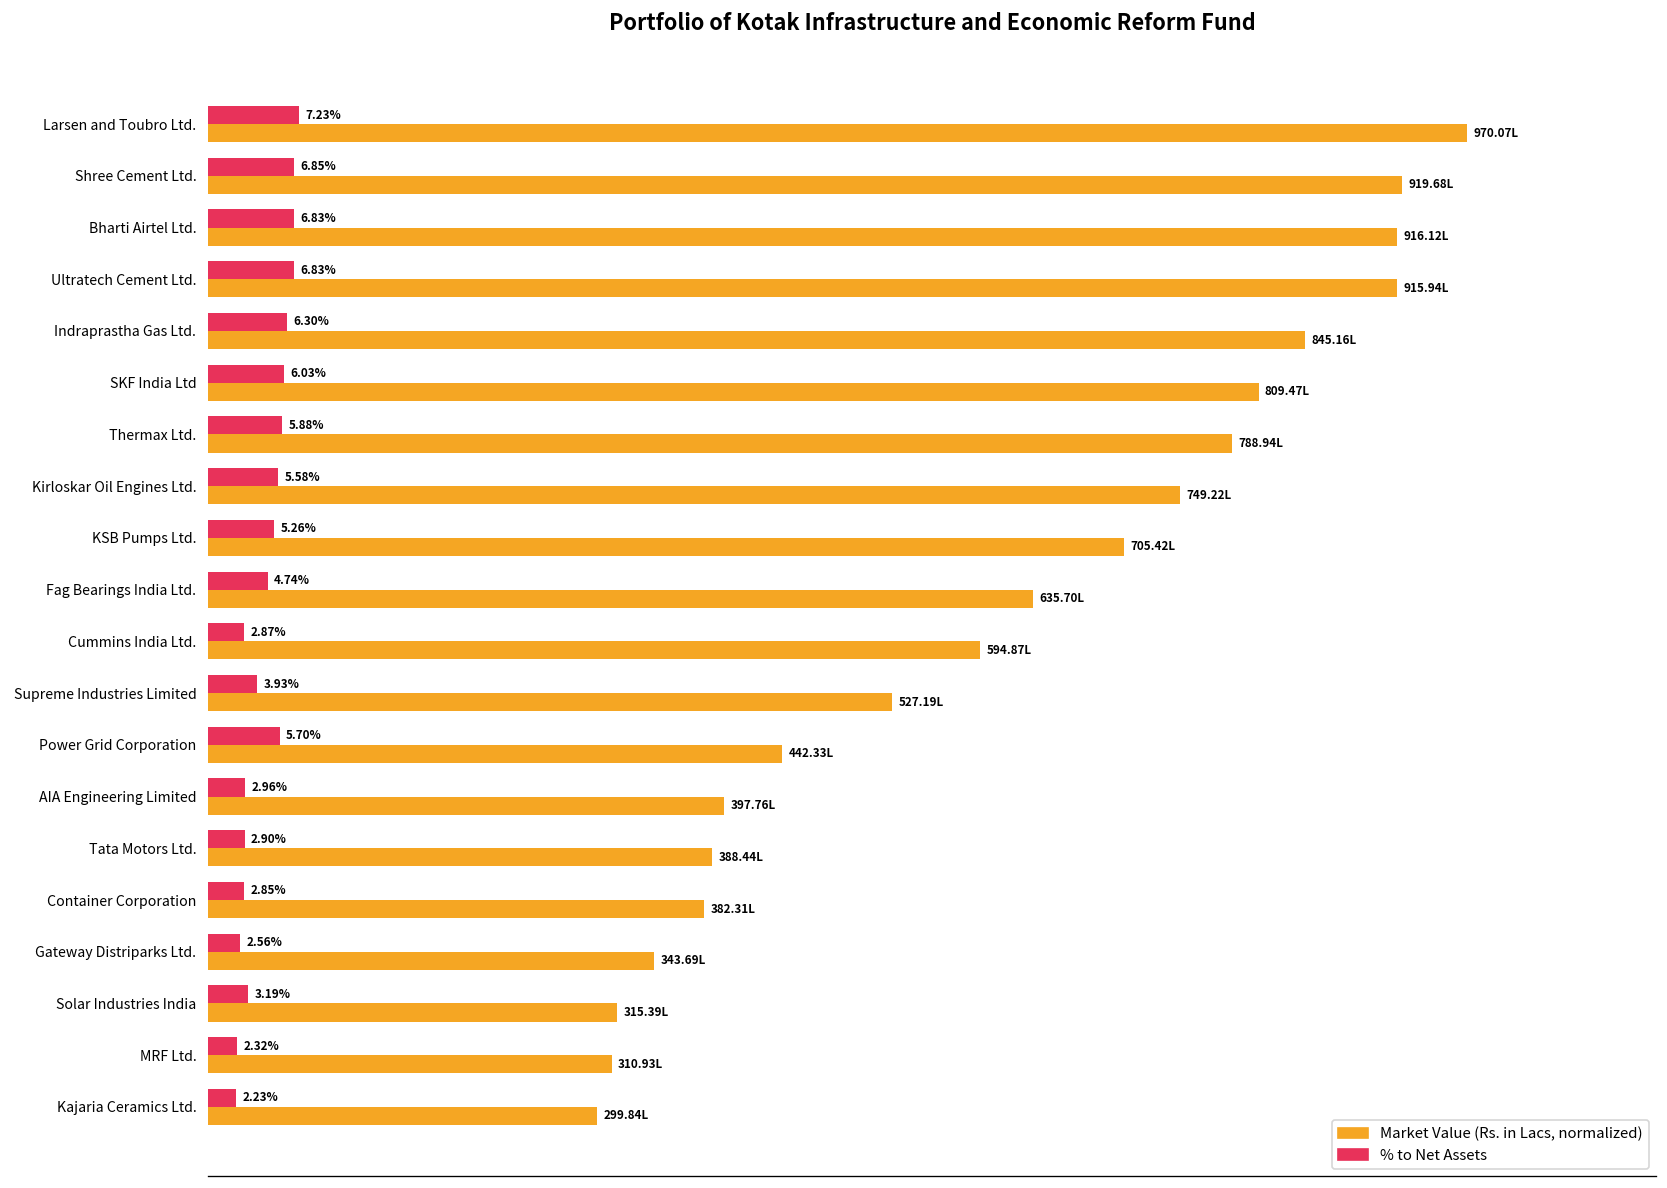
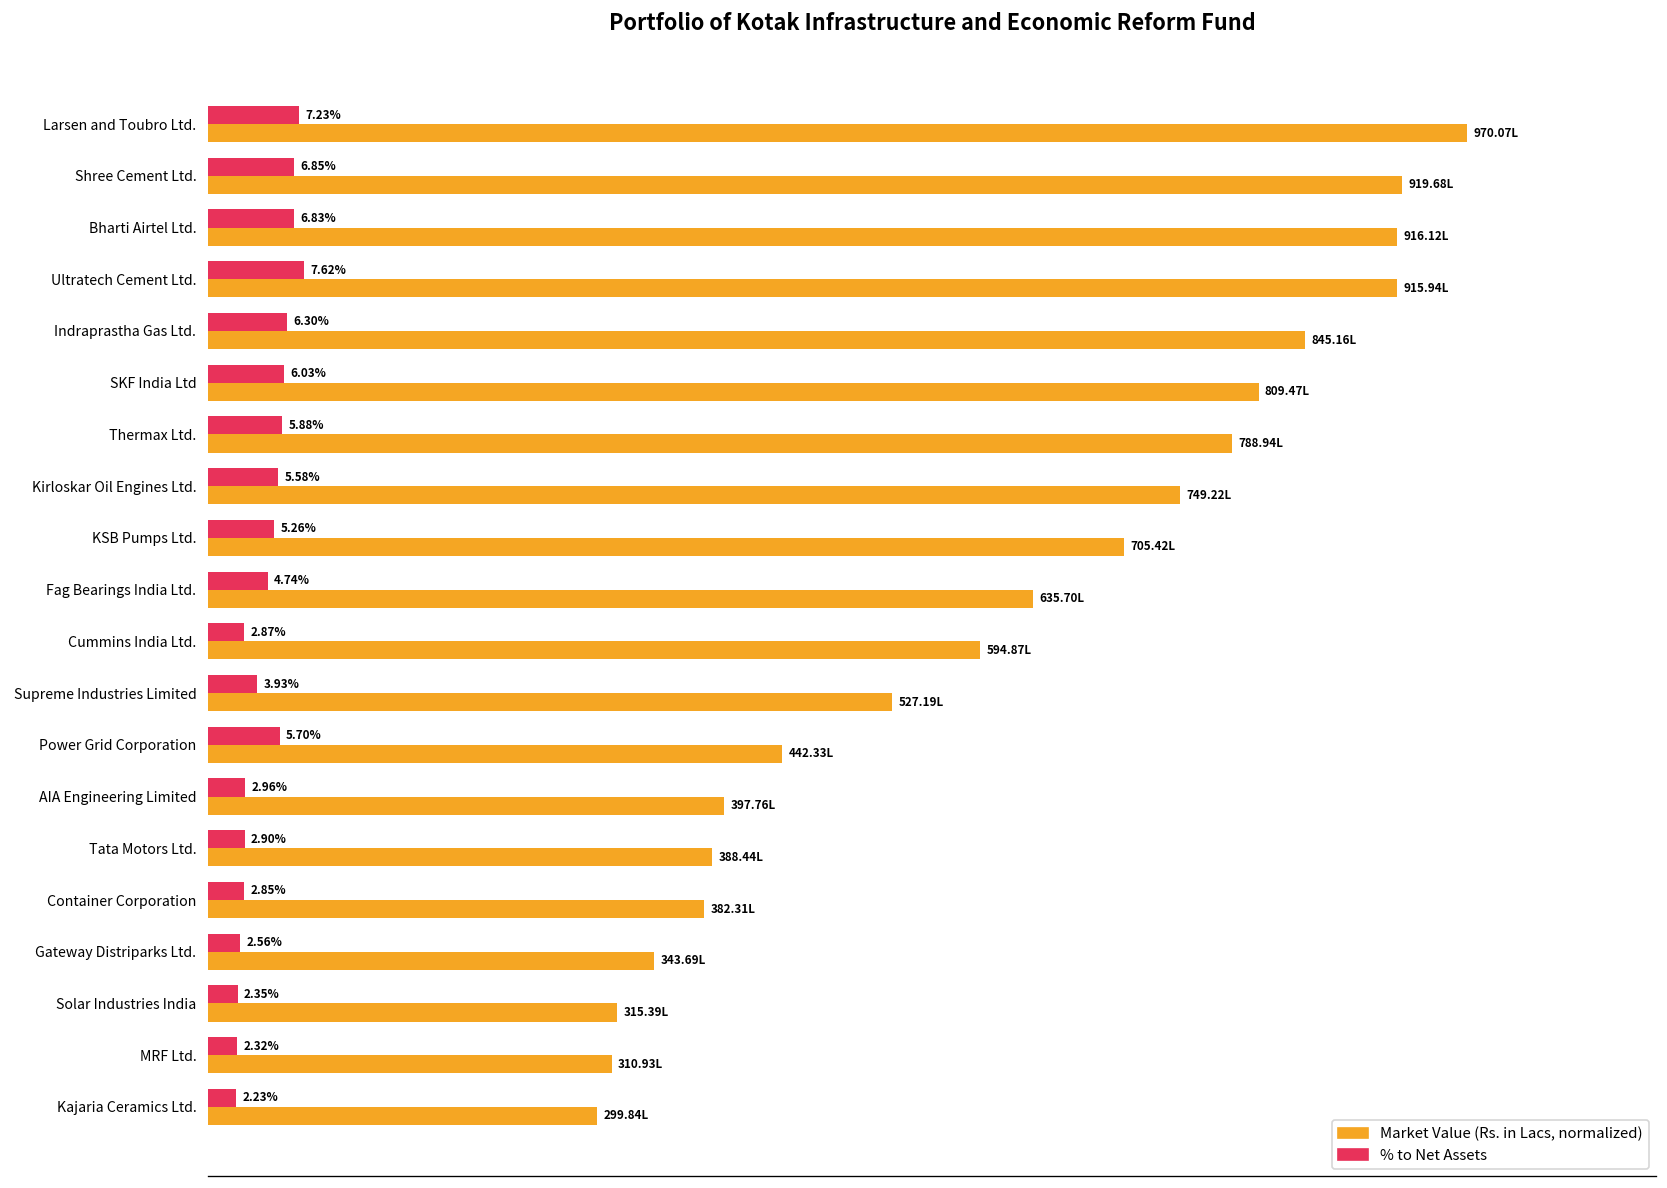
  {
    "% to Net Assets": {
      "Larsen and Toubro Ltd.": "7.23%",
      "Shree Cement Ltd.": "6.85%",
      "Bharti Airtel Ltd.": "6.83%",
-     "Ultratech Cement Ltd.": "6.83%",
+     "Ultratech Cement Ltd.": "7.62%",
      "Indraprastha Gas Ltd.": "6.30%",
      "SKF India Ltd": "6.03%",
      "Thermax Ltd.": "5.88%",
      "Kirloskar Oil Engines Ltd.": "5.58%",
      "KSB Pumps Ltd.": "5.26%",
      "Fag Bearings India Ltd.": "4.74%",
      "Cummins India Ltd.": "2.87%",
      "Supreme Industries Limited": "3.93%",
      "Power Grid Corporation": "5.70%",
      "AIA Engineering Limited": "2.96%",
      "Tata Motors Ltd.": "2.90%",
      "Container Corporation": "2.85%",
      "Gateway Distriparks Ltd.": "2.56%",
-     "Solar Industries India": "3.19%",
+     "Solar Industries India": "2.35%",
      "MRF Ltd.": "2.32%",
      "Kajaria Ceramics Ltd.": "2.23%"
    }
  }
